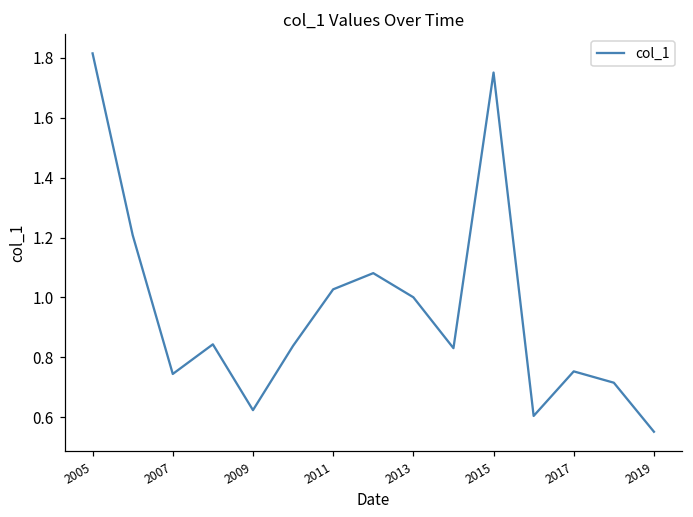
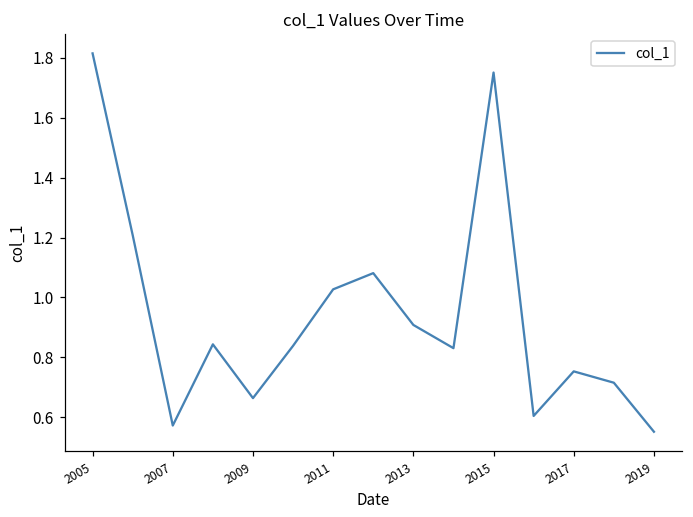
  {
    "2005": 1.82,
-   "2007": 0.74,
-   "2009": 0.62,
+   "2007": 0.57,
+   "2009": 0.66,
    "2011": 1.03,
-   "2013": 1.00,
+   "2013": 0.91,
    "2015": 1.75,
    "2017": 0.75,
    "2019": 0.55
  }
